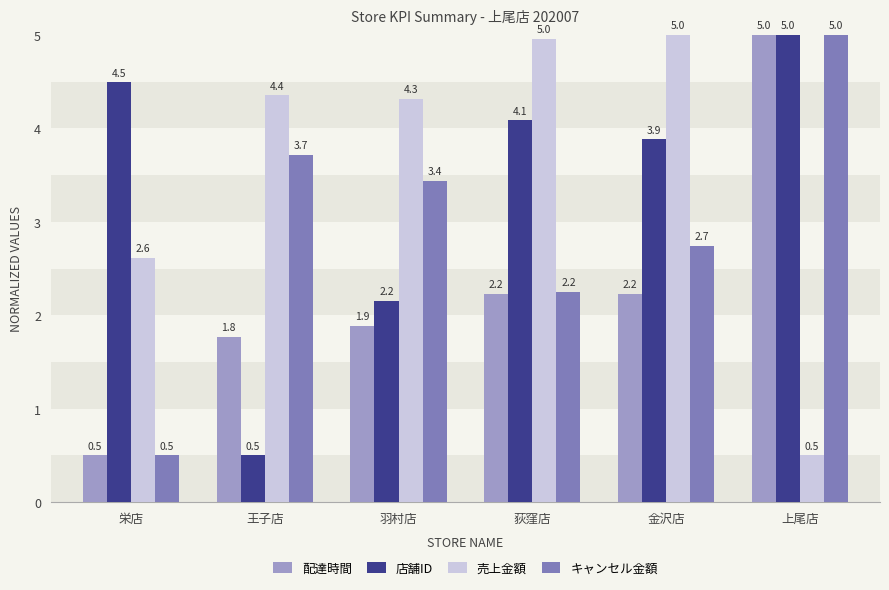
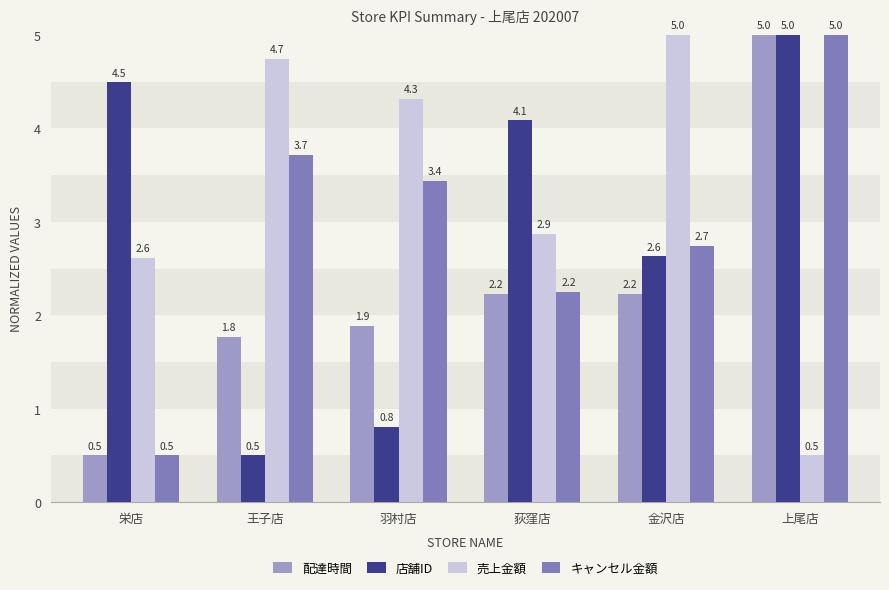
  {
    "店舗ID": {
      "栄店": 4.5,
      "王子店": 0.5,
-     "羽村店": 2.2,
+     "羽村店": 0.8,
      "荻窪店": 4.1,
-     "金沢店": 3.9,
+     "金沢店": 2.6,
      "上尾店": 5.0
    },
    "売上金額": {
      "栄店": 2.6,
-     "王子店": 4.4,
+     "王子店": 4.7,
      "羽村店": 4.3,
-     "荻窪店": 5.0,
+     "荻窪店": 2.9,
      "金沢店": 5.0,
      "上尾店": 0.5
    }
  }
